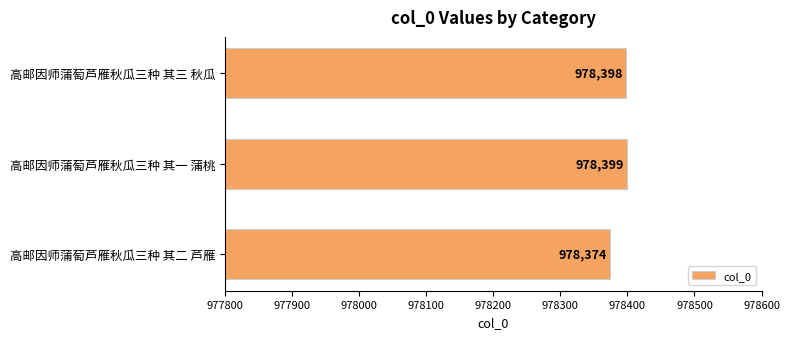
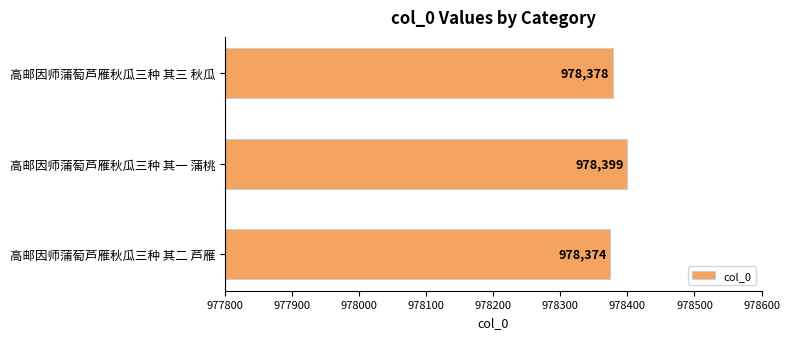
  {
-   "高邮因师蒲萄芦雁秋瓜三种 其三 秋瓜": "978,398",
+   "高邮因师蒲萄芦雁秋瓜三种 其三 秋瓜": "978,378",
    "高邮因师蒲萄芦雁秋瓜三种 其一 蒲桃": "978,399",
    "高邮因师蒲萄芦雁秋瓜三种 其二 芦雁": "978,374"
  }
